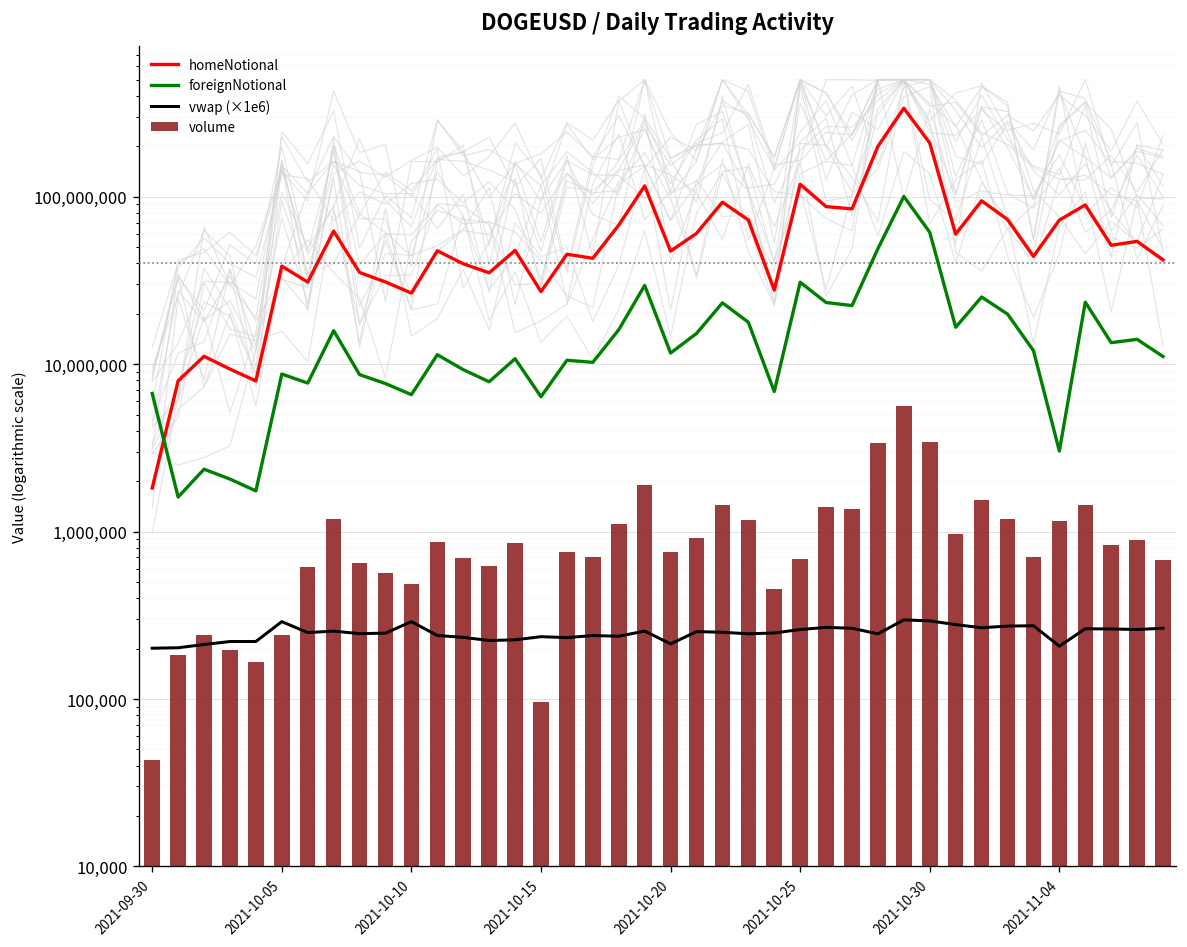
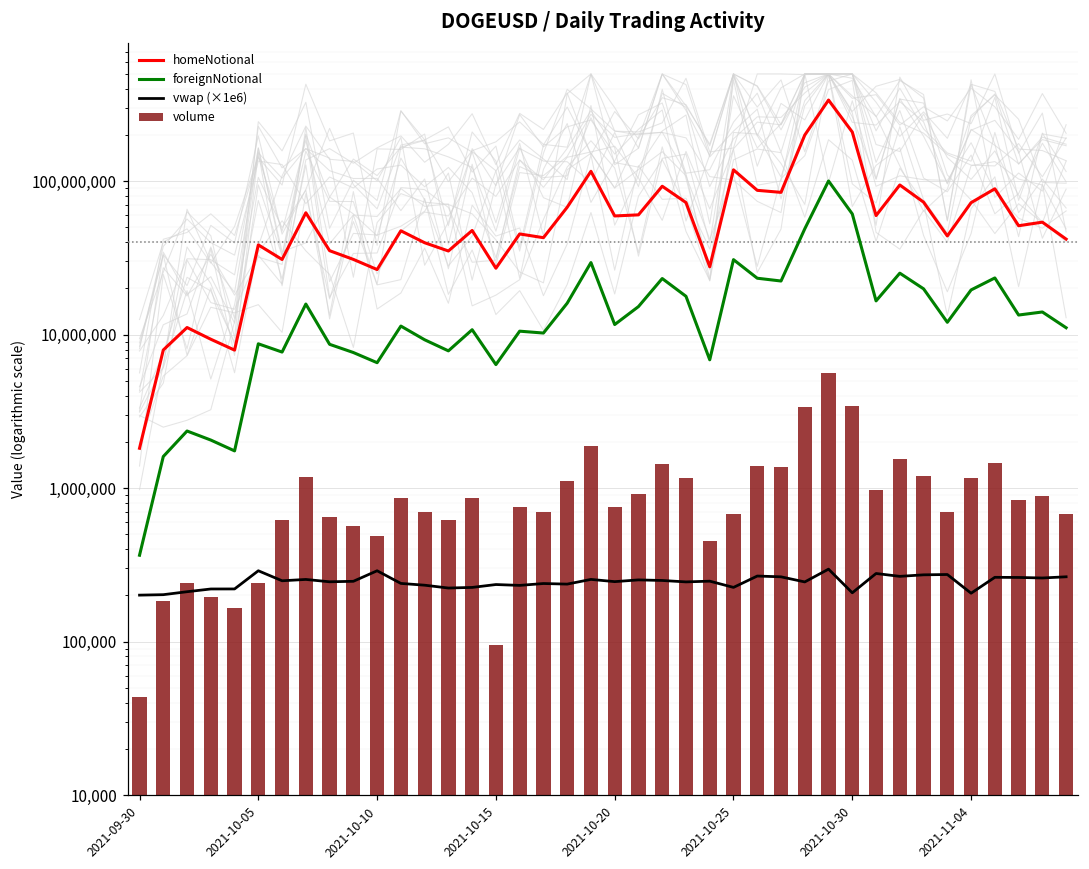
  {
    "homeNotional": {
      "2021-09-30": "1,800,000",
      "2021-10-10": "27,000,000",
      "2021-10-15": "27,000,000",
-     "2021-10-20": "47,000,000",
+     "2021-10-20": "59,000,000",
      "2021-10-25": "120,000,000",
      "2021-10-30": "210,000,000"
    },
    "volume": {
      "2021-09-30": "43,000",
      "2021-10-05": "240,000",
      "2021-10-10": "490,000",
      "2021-10-15": "100,000",
      "2021-10-20": "800,000",
      "2021-10-25": "700,000",
      "2021-10-30": "3,400,000",
      "2021-11-04": "1,200,000"
    },
    "foreignNotional": {
-     "2021-09-30": "7,000,000",
+     "2021-09-30": "370,000",
      "2021-10-05": "9,000,000",
      "2021-10-10": "7,000,000",
      "2021-10-15": "6,000,000",
      "2021-10-20": "12,000,000",
      "2021-10-25": "31,000,000",
      "2021-10-30": "60,000,000",
-     "2021-11-04": "3,000,000"
+     "2021-11-04": "20,000,000"
    },
    "vwap (×1e6)": {
      "2021-09-30": "200,000",
      "2021-10-05": "290,000",
      "2021-10-10": "290,000",
      "2021-10-15": "240,000",
-     "2021-10-20": "210,000",
-     "2021-10-25": "260,000",
-     "2021-10-30": "290,000",
+     "2021-10-20": "250,000",
+     "2021-10-25": "230,000",
+     "2021-10-30": "210,000",
      "2021-11-04": "210,000"
    }
  }
